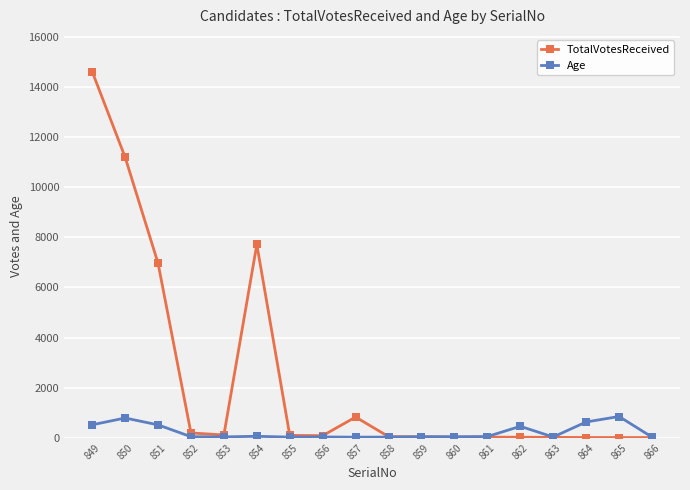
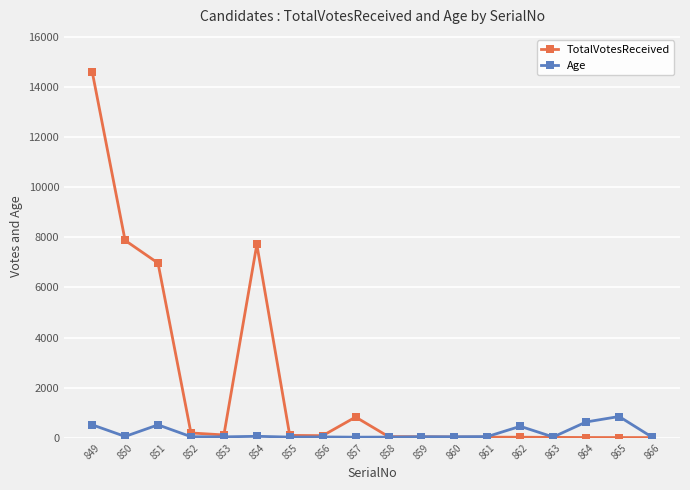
  {
    "TotalVotesReceived": {
      "849": 14600,
-     "850": 11200,
+     "850": 7900,
      "851": 7000,
      "852": 200,
      "854": 7700,
      "857": 800,
      "862": 0,
      "864": 0,
      "865": 0
    },
    "Age": {
      "849": 500,
-     "850": 800,
+     "850": 100,
      "851": 500,
      "852": 0,
      "854": 100,
      "857": 0,
      "862": 500,
      "864": 600,
      "865": 900
    }
  }
